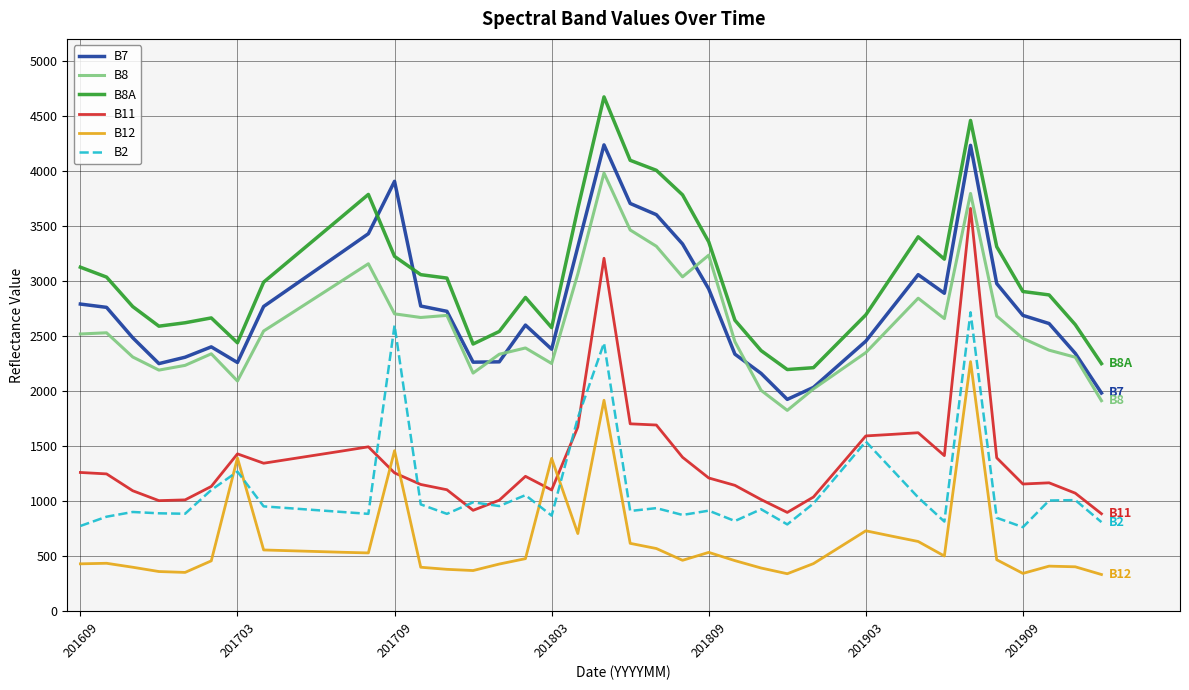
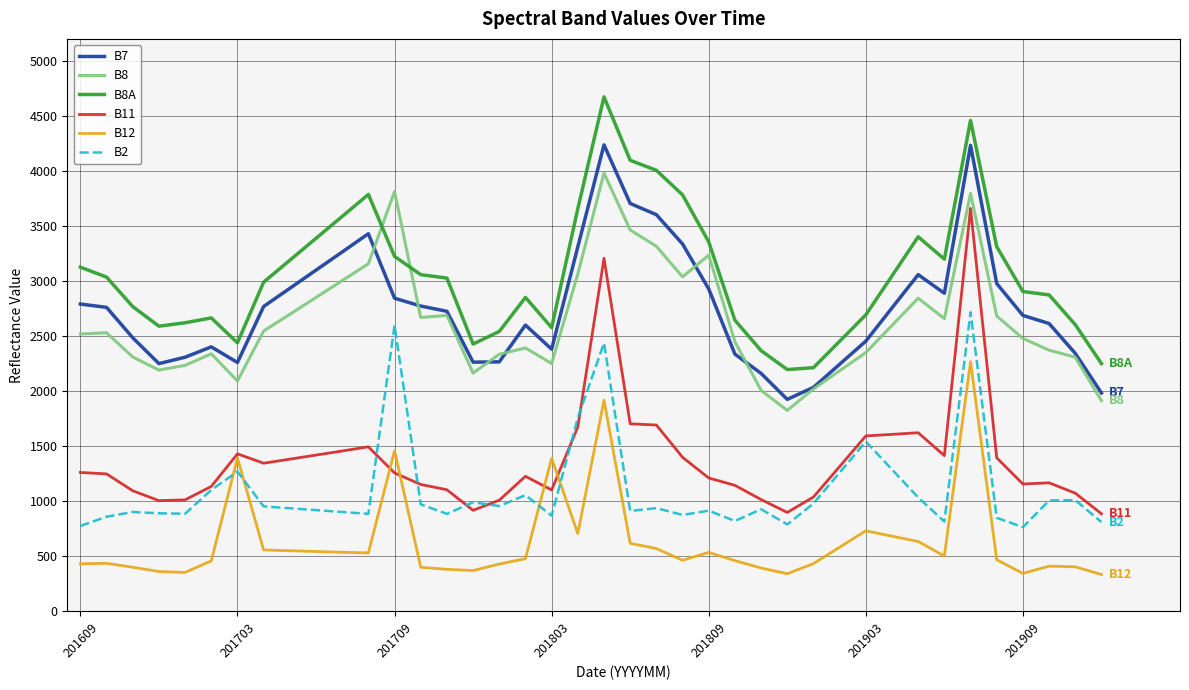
  {
    "B7": {
      "201609": 2790,
      "201703": 2260,
-     "201709": 3910,
+     "201709": 2840,
      "201803": 2380,
      "201809": 2930,
      "201903": 2450,
      "201909": 2690
    },
    "B8": {
      "201609": 2520,
      "201703": 2090,
-     "201709": 2700,
+     "201709": 3810,
      "201803": 2250,
      "201809": 3240,
      "201903": 2350,
      "201909": 2480
    },
    "B8A": {
      "201609": 3130,
      "201703": 2440,
      "201709": 3220,
      "201803": 2580,
      "201809": 3360,
      "201903": 2690,
      "201909": 2910
    },
    "B11": {
      "201609": 1260,
      "201703": 1430,
      "201709": 1260,
      "201803": 1100,
      "201809": 1210,
      "201903": 1590,
      "201909": 1160
    },
    "B12": {
      "201609": 430,
      "201703": 1390,
      "201709": 1460,
      "201803": 1390,
      "201809": 540,
      "201903": 730,
      "201909": 340
    },
    "B2": {
      "201609": 780,
      "201703": 1270,
      "201709": 2600,
      "201803": 870,
      "201809": 910,
      "201903": 1540,
      "201909": 760
    }
  }
